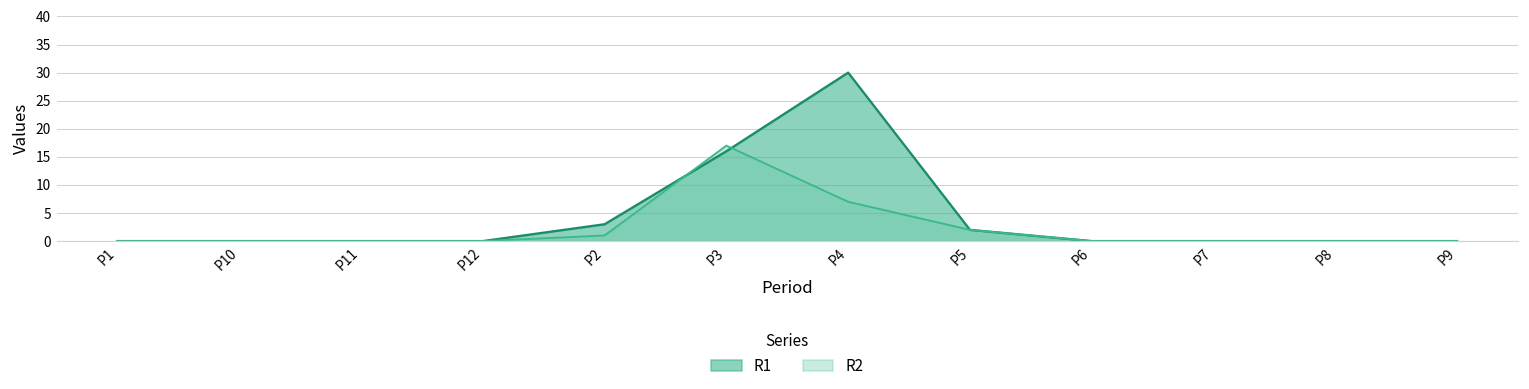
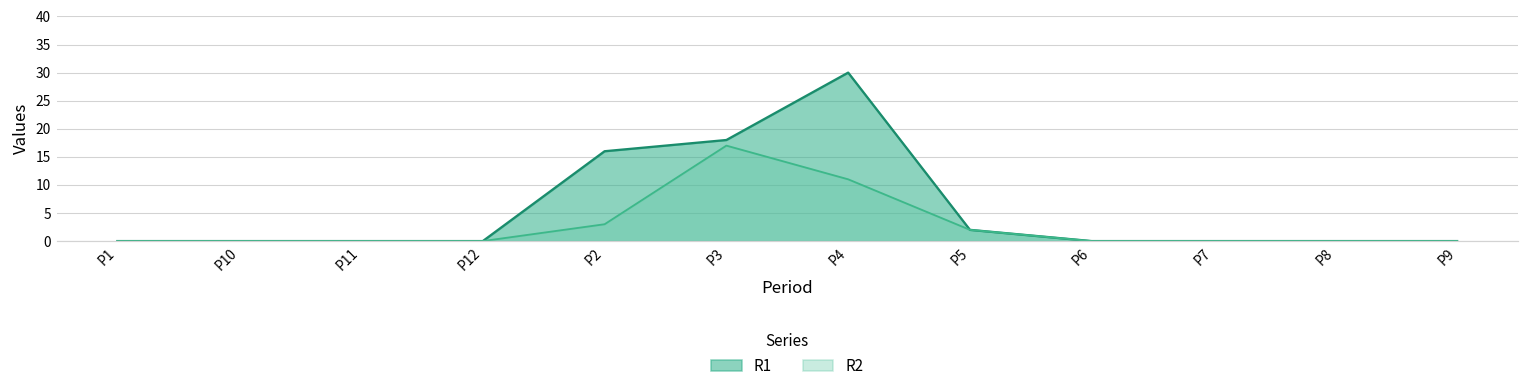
  {
    "R1": {
-     "P2": 3,
-     "P3": 16,
+     "P2": 16,
+     "P3": 18,
      "P4": 30
    },
    "R2": {
-     "P2": 1,
+     "P2": 3,
      "P3": 17,
-     "P4": 7
+     "P4": 11
    }
  }
